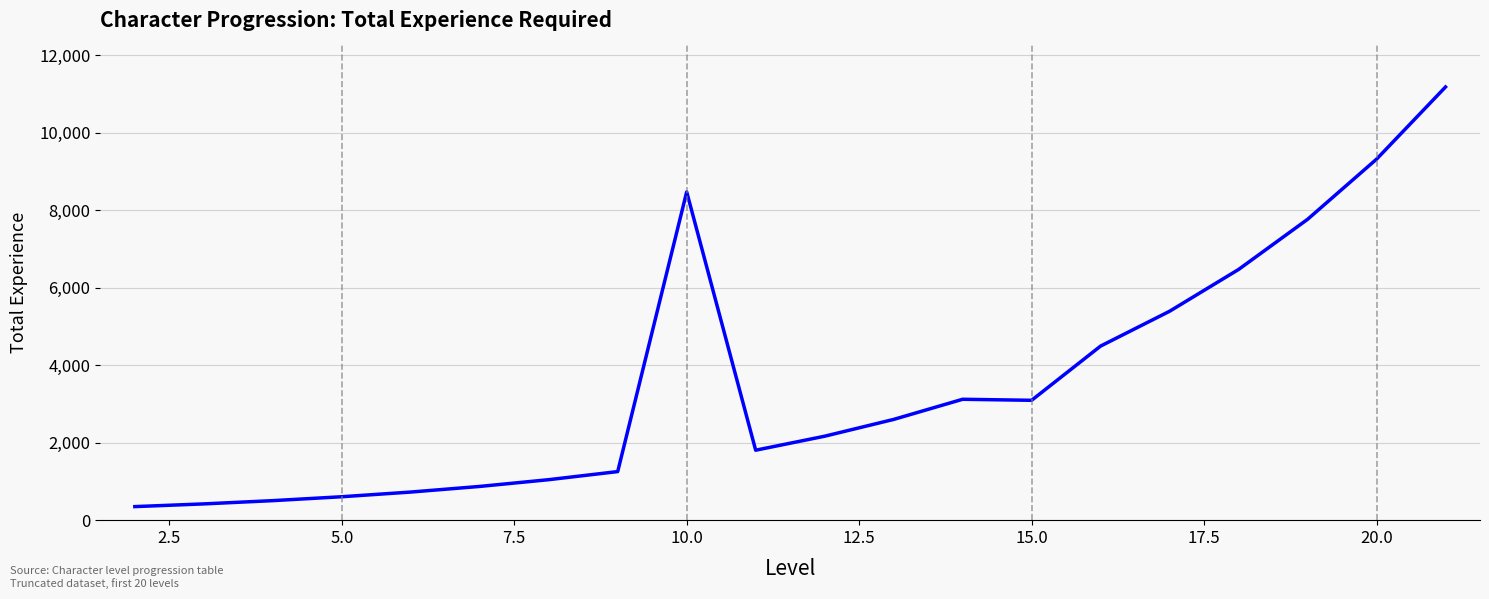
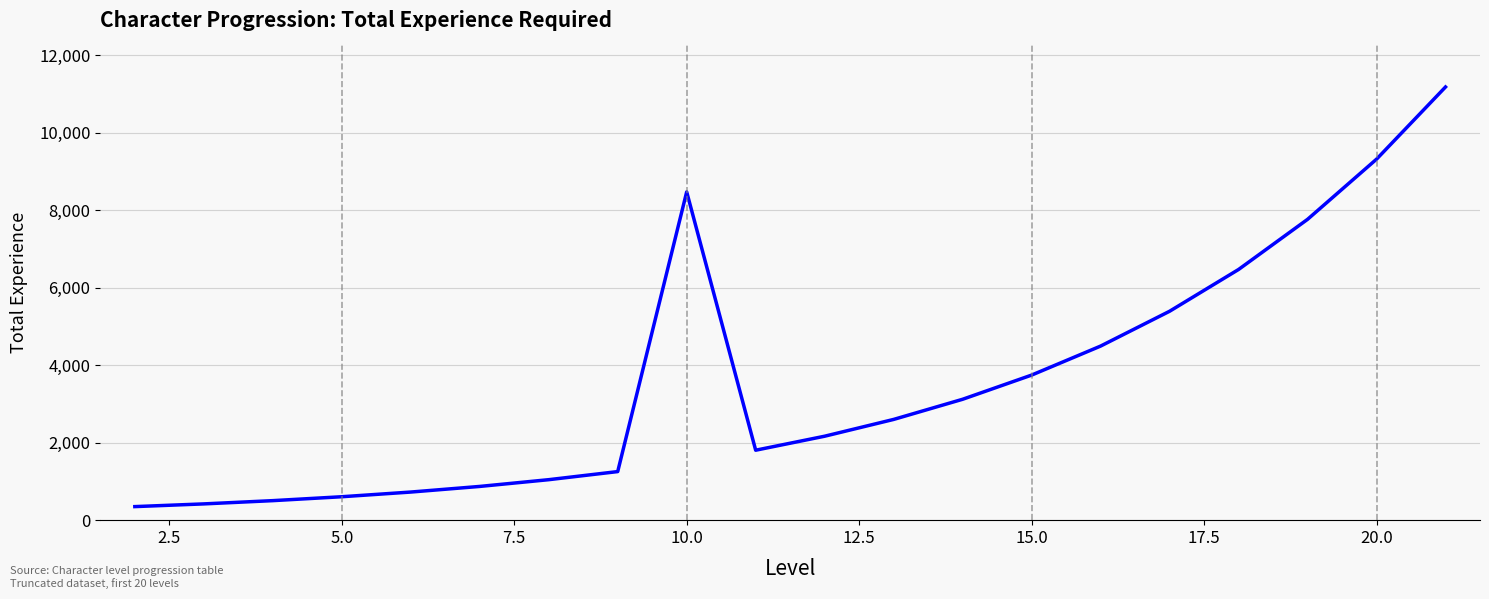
  {
    "5.0": "600",
    "10.0": "8,500",
-   "15.0": "3,100",
+   "15.0": "3,700",
    "20.0": "9,300"
  }
